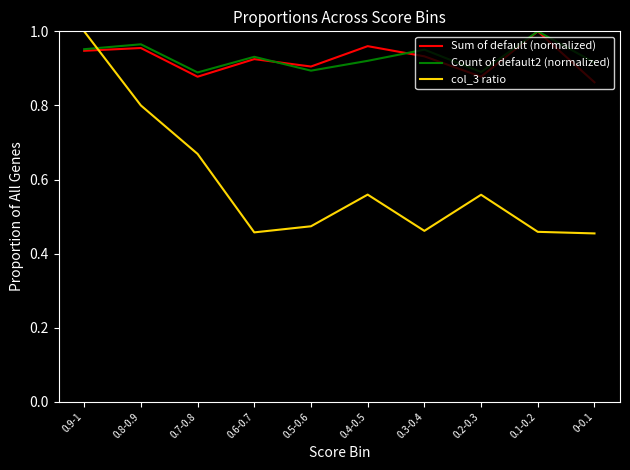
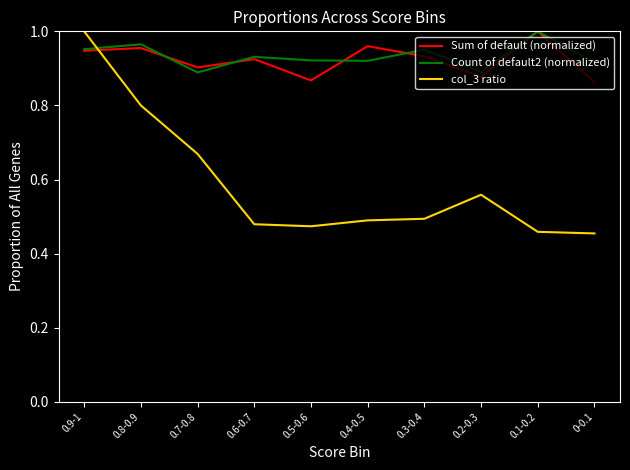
  {
    "Sum of default (normalized)": {
      "0.8-0.9": 0.96,
-     "0.7-0.8": 0.88,
-     "0.5-0.6": 0.91,
+     "0.7-0.8": 0.90,
+     "0.5-0.6": 0.87,
      "0.4-0.5": 0.96
    },
    "Count of default2 (normalized)": {
      "0.8-0.9": 0.97,
      "0.7-0.8": 0.89,
-     "0.5-0.6": 0.89,
+     "0.5-0.6": 0.92,
      "0.4-0.5": 0.92
    },
    "col_3 ratio": {
      "0.9-1": 1.00,
      "0.8-0.9": 0.80,
      "0.7-0.8": 0.67,
-     "0.6-0.7": 0.46,
+     "0.6-0.7": 0.48,
      "0.5-0.6": 0.47,
-     "0.4-0.5": 0.56,
-     "0.3-0.4": 0.46,
+     "0.4-0.5": 0.49,
+     "0.3-0.4": 0.49,
      "0.2-0.3": 0.56,
      "0.1-0.2": 0.46,
      "0-0.1": 0.45
    }
  }
